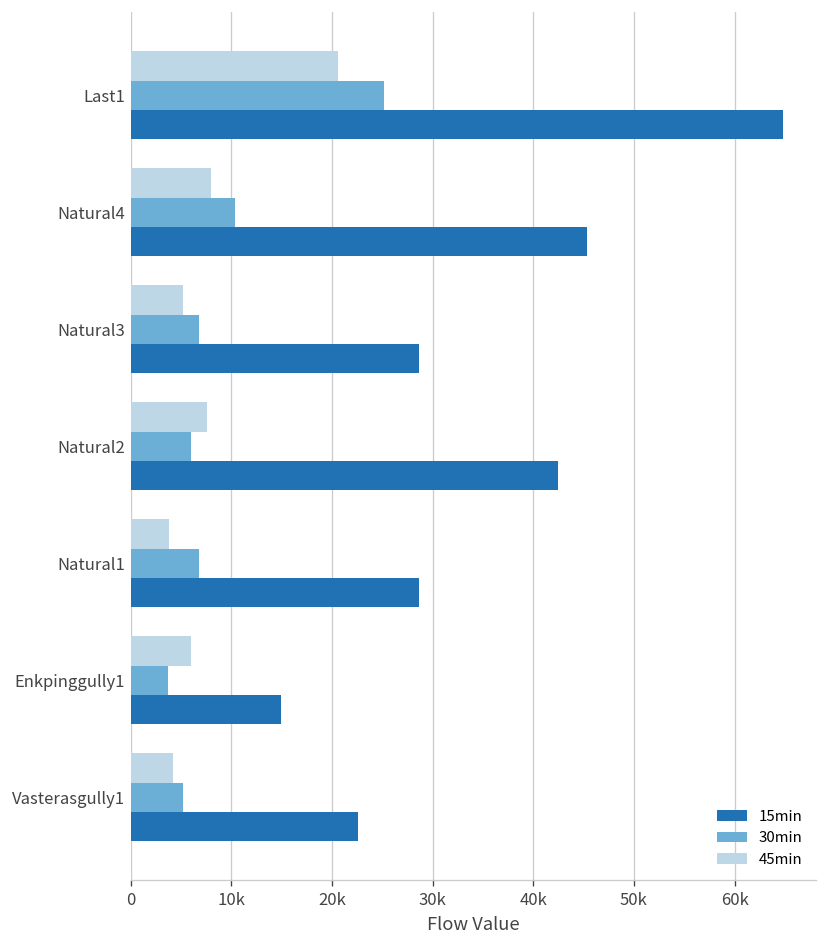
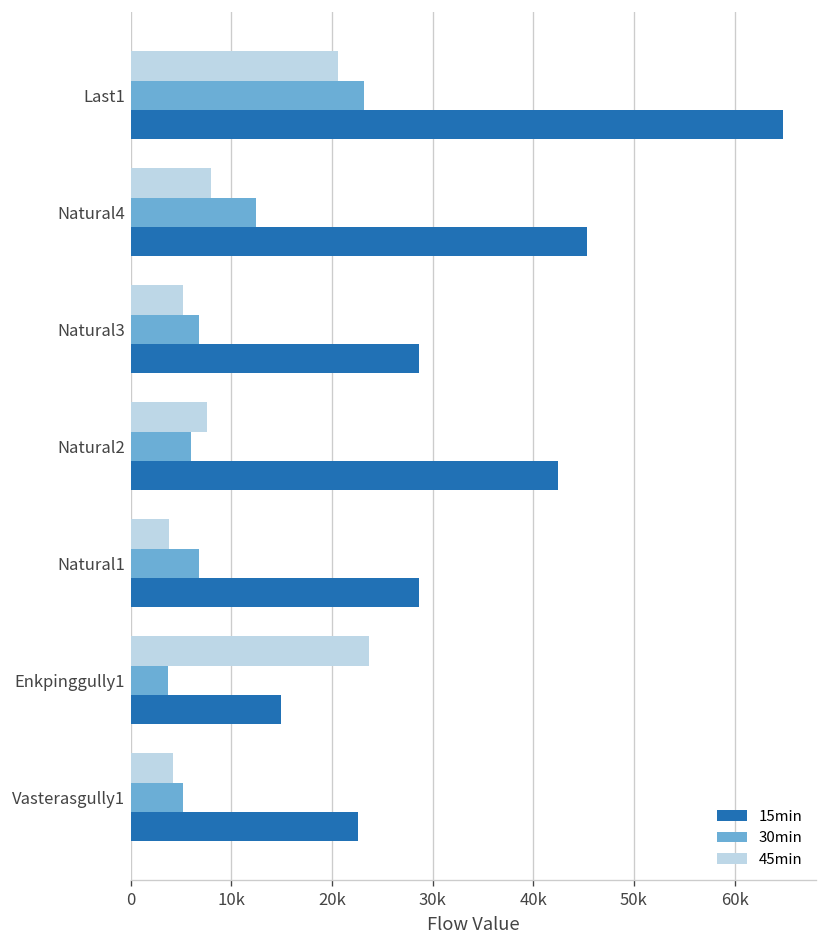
  {
    "15min": {
      "Last1": 65000,
      "Natural4": 45000,
      "Natural3": 29000,
      "Natural2": 43000,
      "Natural1": 29000,
      "Enkpinggully1": 15000,
      "Vasterasgully1": 23000
    },
    "30min": {
-     "Last1": 25000,
-     "Natural4": 10000,
+     "Last1": 23000,
+     "Natural4": 12000,
      "Natural3": 7000,
      "Natural2": 6000,
      "Natural1": 7000,
      "Enkpinggully1": 4000,
      "Vasterasgully1": 5000
    },
    "45min": {
      "Last1": 21000,
      "Natural4": 8000,
      "Natural3": 5000,
      "Natural2": 8000,
      "Natural1": 4000,
-     "Enkpinggully1": 6000,
+     "Enkpinggully1": 24000,
      "Vasterasgully1": 4000
    }
  }
